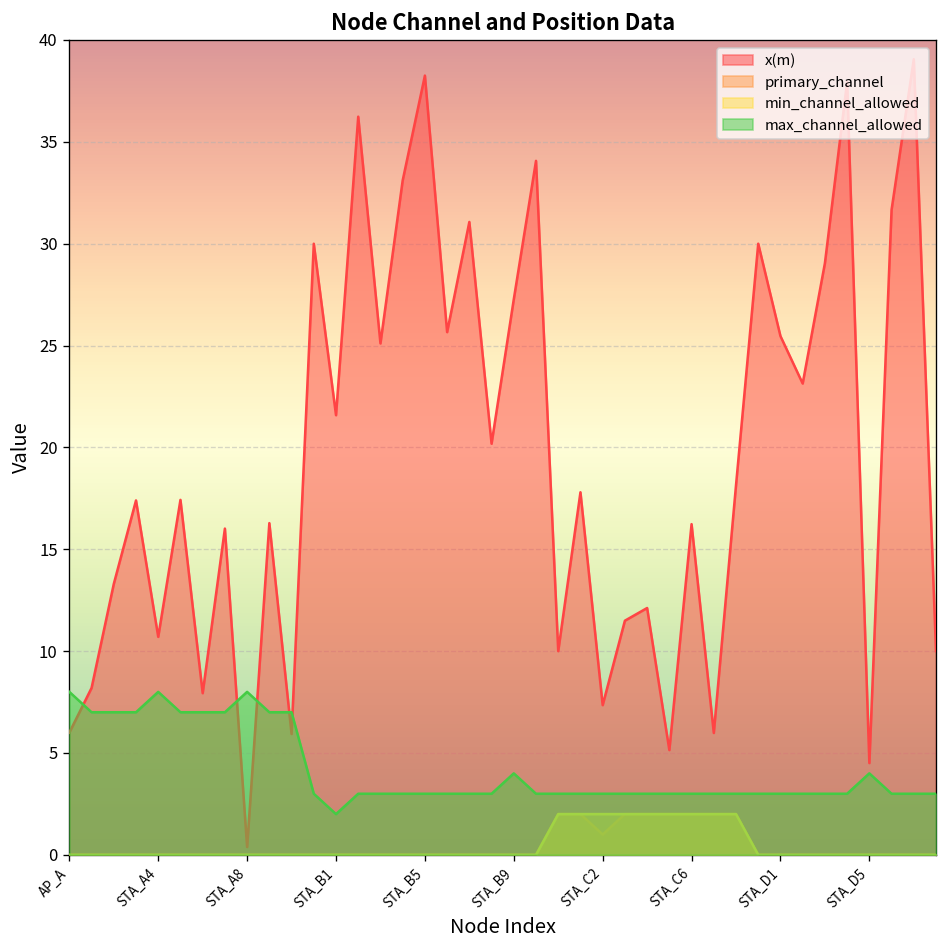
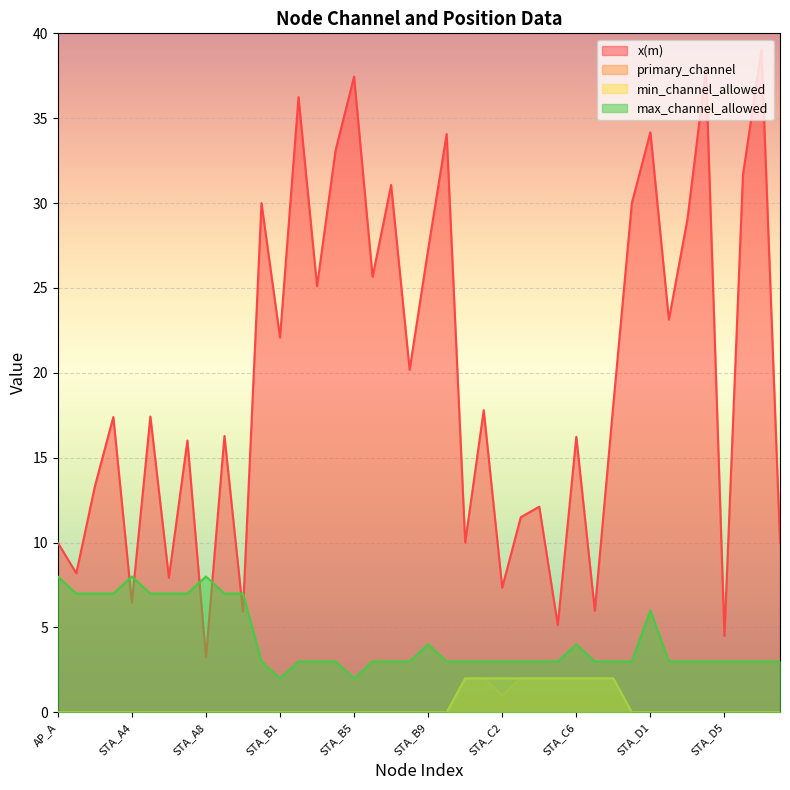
  {
    "x(m)": {
-     "AP_A": 6,
-     "STA_A4": 10.7,
-     "STA_A8": 0.4,
-     "STA_B1": 21.6,
-     "STA_B5": 38.3,
+     "AP_A": 10,
+     "STA_A4": 6.5,
+     "STA_A8": 3.2,
+     "STA_B1": 22.1,
+     "STA_B5": 37.4,
      "STA_B9": 27.3,
      "STA_C2": 7.3,
      "STA_C6": 16.2,
-     "STA_D1": 25.5,
+     "STA_D1": 34.2,
      "STA_D5": 4.5
    },
    "max_channel_allowed": {
      "AP_A": 8,
      "STA_A4": 8,
      "STA_A8": 8,
      "STA_B1": 2,
-     "STA_B5": 3,
+     "STA_B5": 2,
      "STA_B9": 4,
      "STA_C2": 3,
-     "STA_C6": 3,
-     "STA_D1": 3,
-     "STA_D5": 4
+     "STA_C6": 4,
+     "STA_D1": 6,
+     "STA_D5": 3
    }
  }
